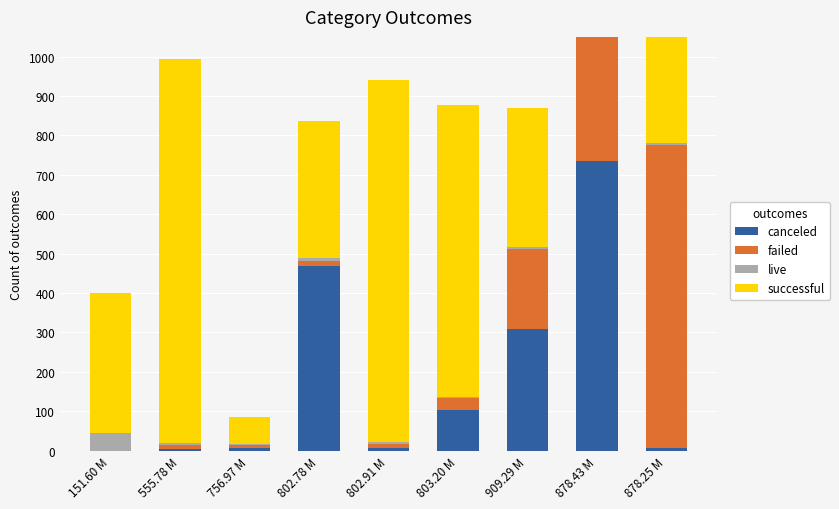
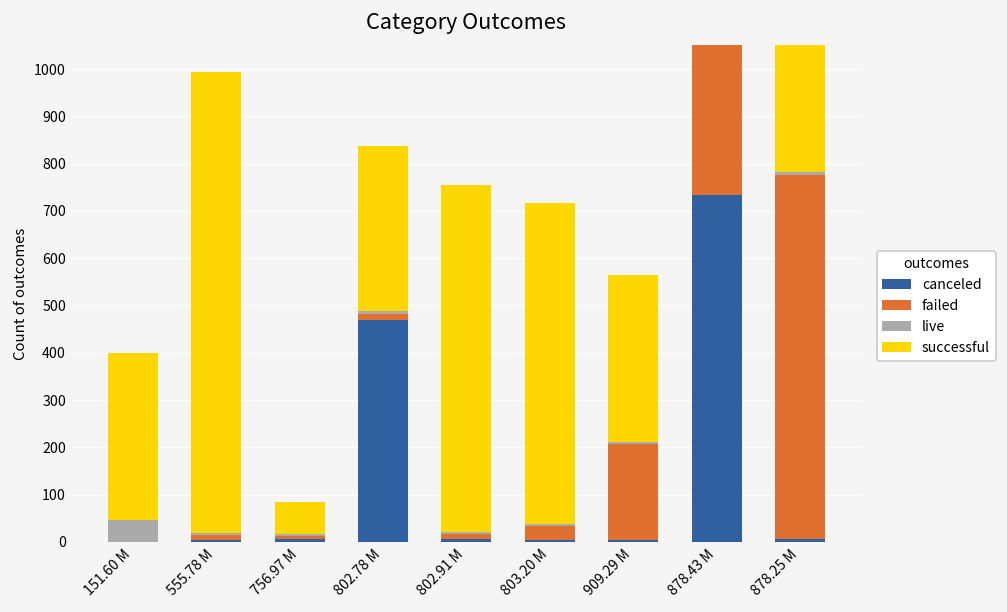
  {
    "canceled": {
      "151.60 M": 0,
      "802.78 M": 470,
      "802.91 M": 10,
-     "803.20 M": 100,
-     "909.29 M": 310,
+     "803.20 M": 0,
+     "909.29 M": 10,
      "878.43 M": 730,
      "878.25 M": 10
    },
    "failed": {
      "151.60 M": 0,
      "555.78 M": 10,
      "756.97 M": 10,
      "802.78 M": 10,
      "802.91 M": 10,
      "803.20 M": 30,
      "909.29 M": 200,
      "878.25 M": 770
    },
    "live": {
      "151.60 M": 50,
      "802.78 M": 10
    },
    "successful": {
      "151.60 M": 350,
      "555.78 M": 980,
      "756.97 M": 70,
      "802.78 M": 350,
-     "802.91 M": 920,
-     "803.20 M": 740,
+     "802.91 M": 730,
+     "803.20 M": 680,
      "909.29 M": 350
    }
  }
